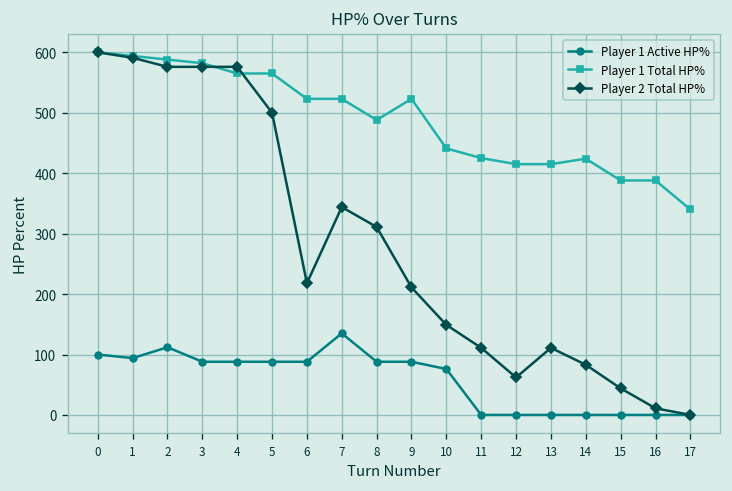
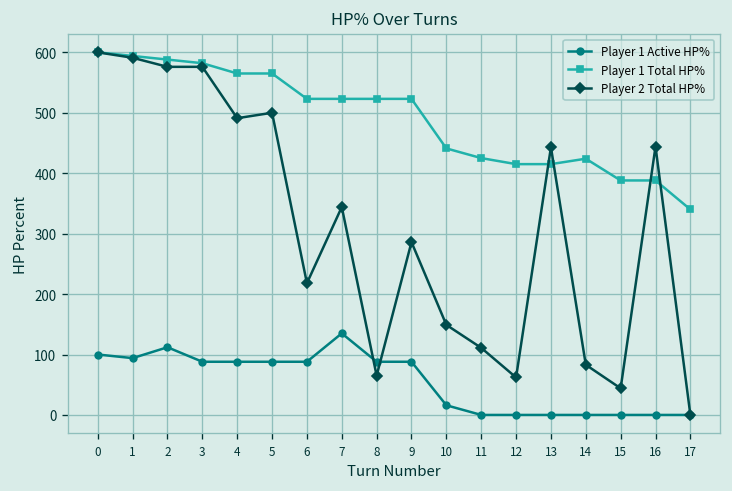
  {
    "Player 1 Active HP%": {
      "0": 100,
      "1": 90,
      "2": 110,
      "3": 90,
      "4": 90,
      "5": 90,
      "6": 90,
      "7": 140,
      "8": 90,
      "9": 90,
-     "10": 80,
+     "10": 20,
      "11": 0,
      "12": 0,
      "13": 0,
      "14": 0,
      "15": 0,
      "16": 0
    },
    "Player 1 Total HP%": {
      "2": 590,
      "3": 580,
      "4": 570,
      "5": 570,
      "6": 520,
      "7": 520,
-     "8": 490,
+     "8": 520,
      "9": 520,
      "10": 440,
      "11": 430,
      "12": 420,
      "13": 420,
      "14": 420,
      "15": 390,
      "16": 390,
      "17": 340
    },
    "Player 2 Total HP%": {
      "2": 580,
      "3": 580,
-     "4": 580,
+     "4": 490,
      "5": 500,
      "6": 220,
      "7": 340,
-     "8": 310,
-     "9": 210,
+     "8": 70,
+     "9": 290,
      "10": 150,
      "11": 110,
      "12": 60,
-     "13": 110,
+     "13": 440,
      "14": 80,
      "15": 40,
-     "16": 10
+     "16": 440
    }
  }
